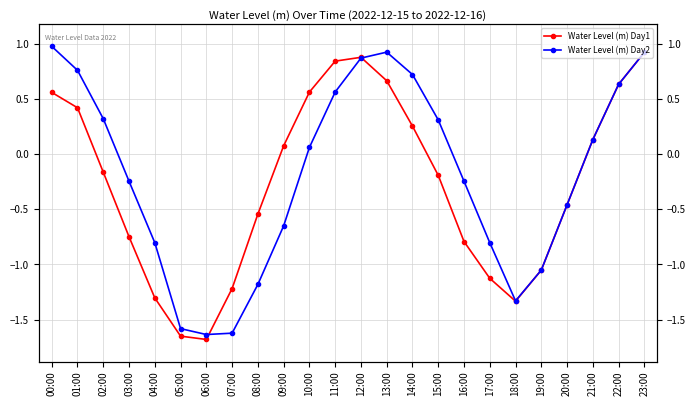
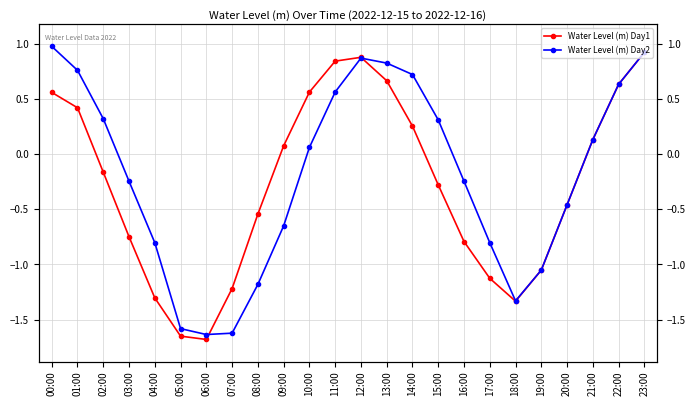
  {
    "Water Level (m) Day1": {
      "00:00": 0.56,
      "01:00": 0.42,
      "02:00": -0.16,
      "03:00": -0.75,
      "04:00": -1.30,
      "05:00": -1.65,
      "06:00": -1.68,
      "07:00": -1.22,
      "08:00": -0.54,
      "09:00": 0.08,
      "10:00": 0.56,
      "11:00": 0.84,
      "13:00": 0.67,
      "14:00": 0.25,
-     "15:00": -0.19,
+     "15:00": -0.28,
      "16:00": -0.79,
      "17:00": -1.13
    },
    "Water Level (m) Day2": {
      "01:00": 0.76,
      "02:00": 0.32,
      "03:00": -0.25,
      "04:00": -0.80,
      "05:00": -1.58,
      "06:00": -1.64,
      "07:00": -1.62,
      "08:00": -1.18,
      "09:00": -0.65,
      "10:00": 0.06,
      "11:00": 0.56,
-     "13:00": 0.92,
+     "13:00": 0.83,
      "14:00": 0.72,
      "15:00": 0.31,
      "16:00": -0.25,
      "17:00": -0.80
    }
  }
